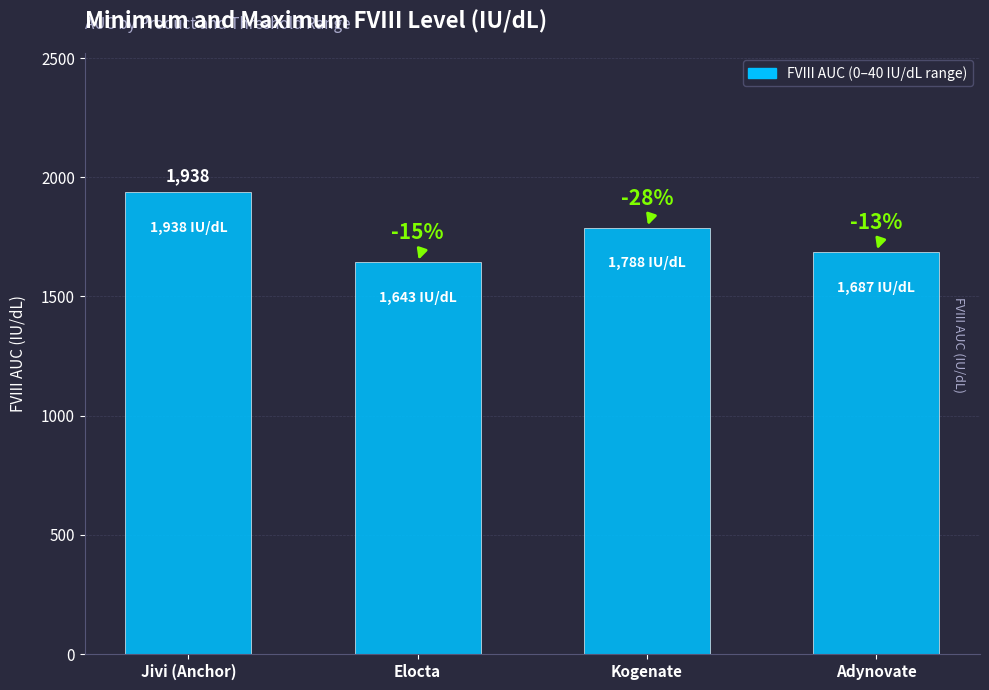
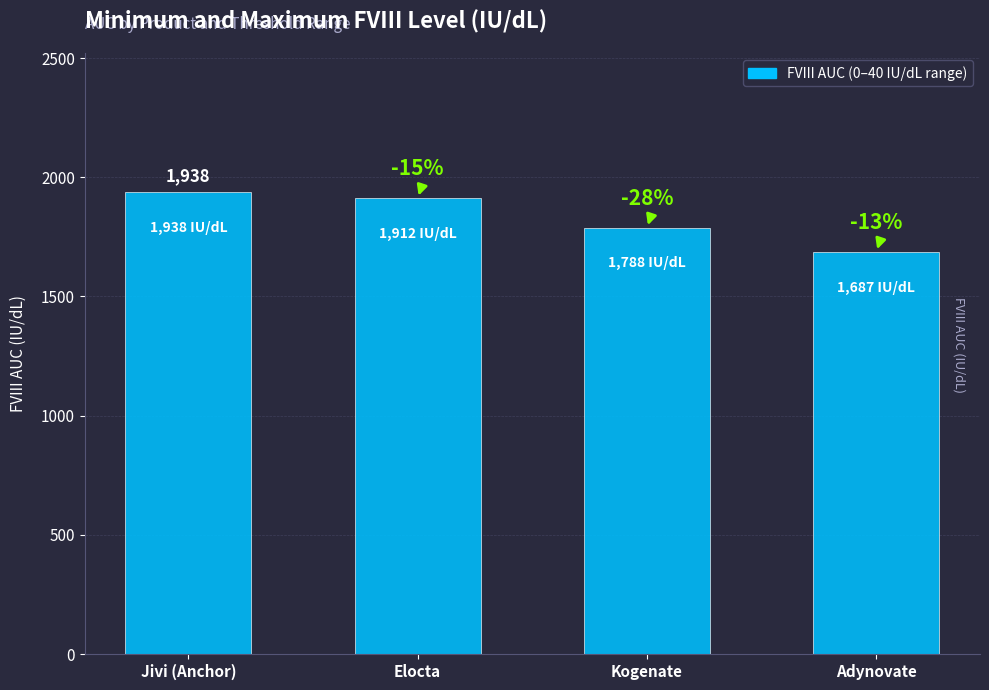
  {
    "Jivi (Anchor)": "1,938",
-   "Elocta": "1,643",
+   "Elocta": "1,912",
    "Kogenate": "1,788",
    "Adynovate": "1,687"
  }
